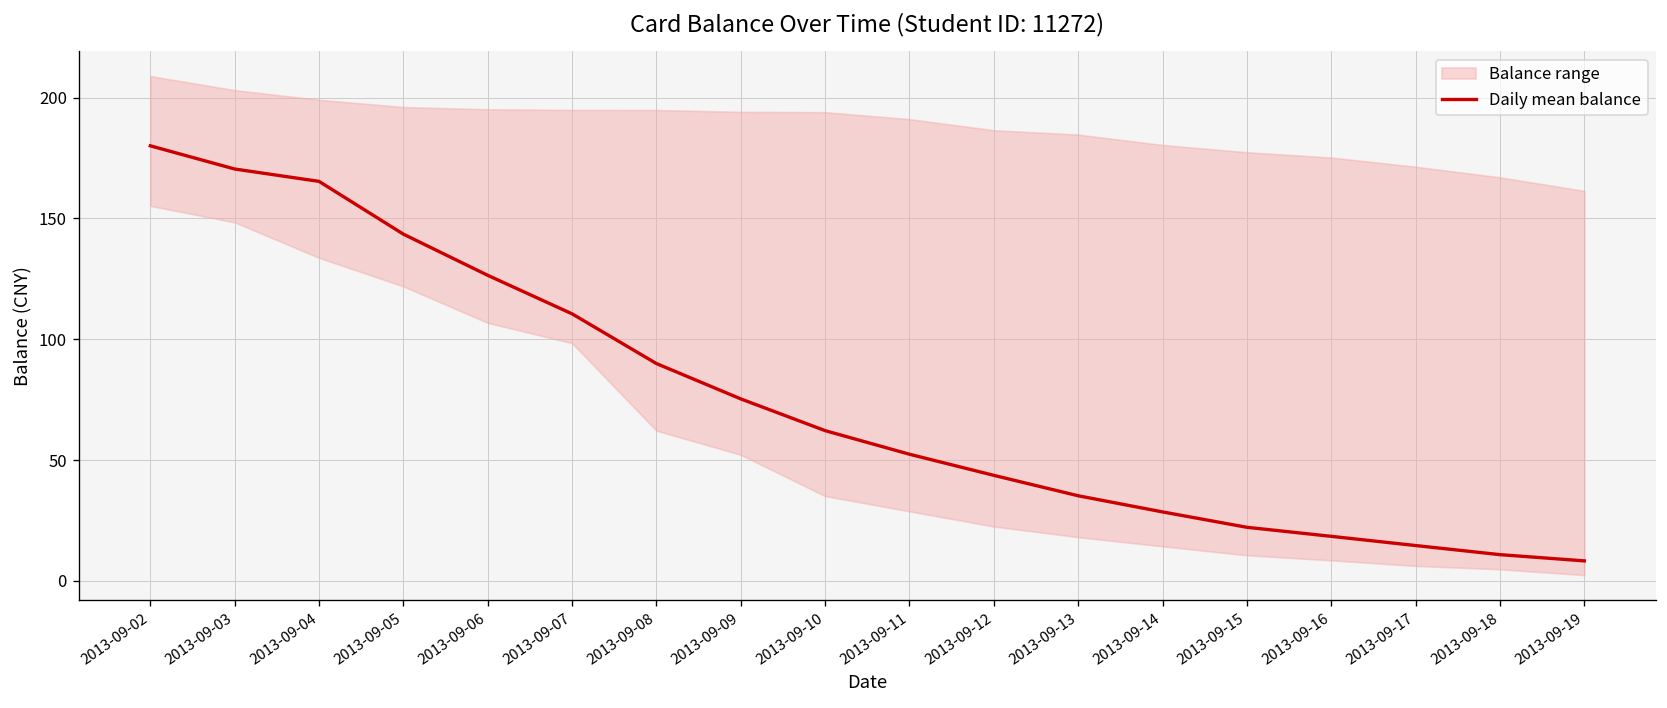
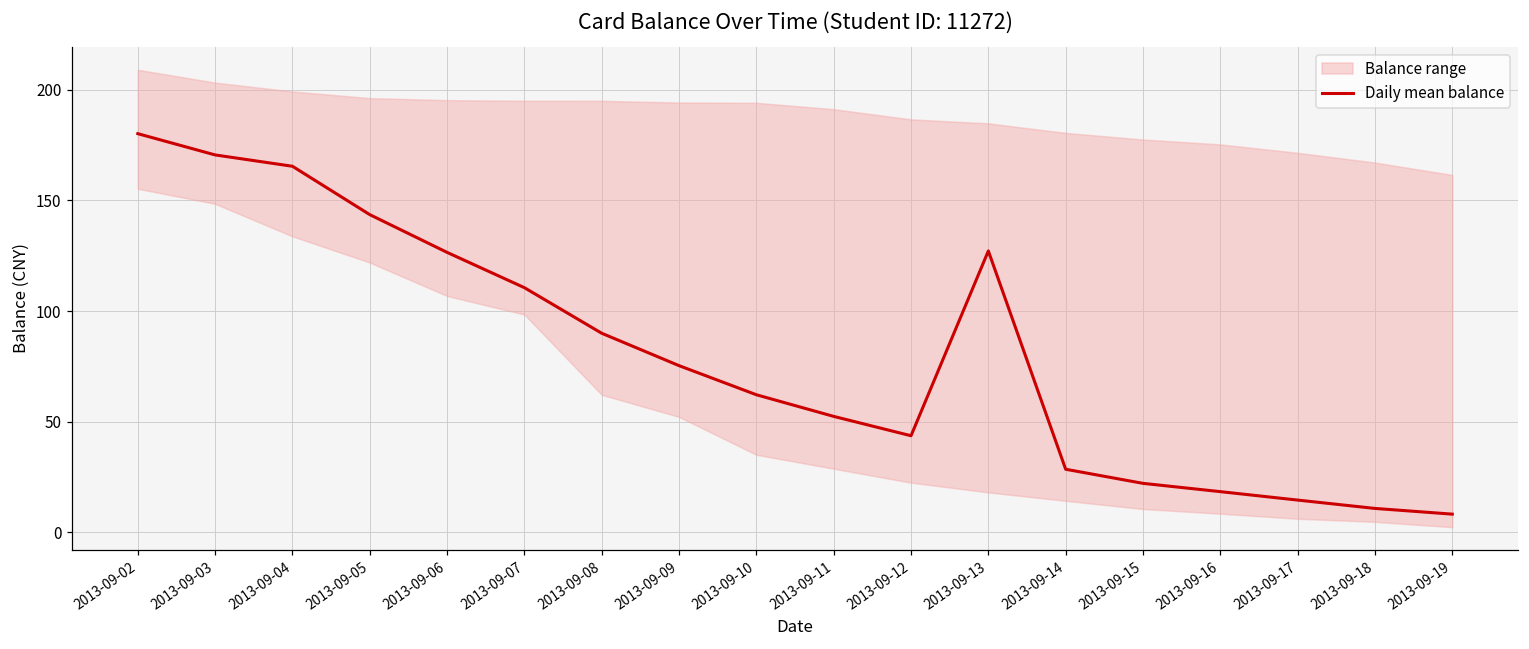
  {
    "Daily mean balance": {
      "2013-09-02": 180,
      "2013-09-03": 170,
      "2013-09-04": 165,
      "2013-09-05": 144,
      "2013-09-06": 126,
      "2013-09-07": 111,
      "2013-09-08": 90,
      "2013-09-09": 75,
      "2013-09-10": 62,
      "2013-09-11": 52,
      "2013-09-12": 44,
-     "2013-09-13": 35,
+     "2013-09-13": 127,
      "2013-09-14": 29,
      "2013-09-15": 22,
      "2013-09-16": 18,
      "2013-09-17": 15,
      "2013-09-18": 11,
      "2013-09-19": 8
    }
  }
